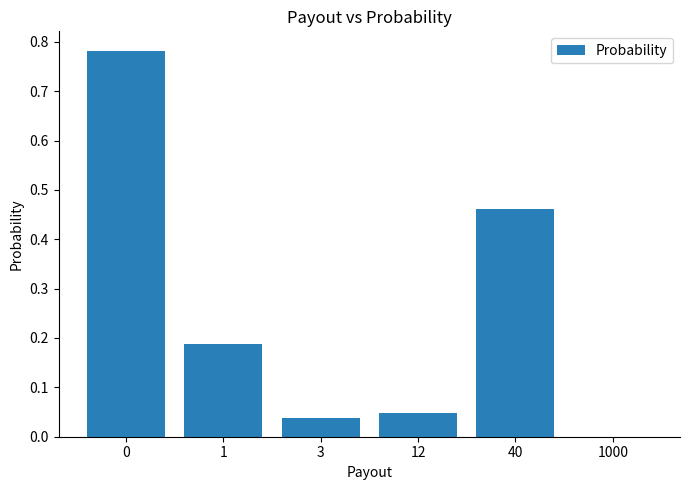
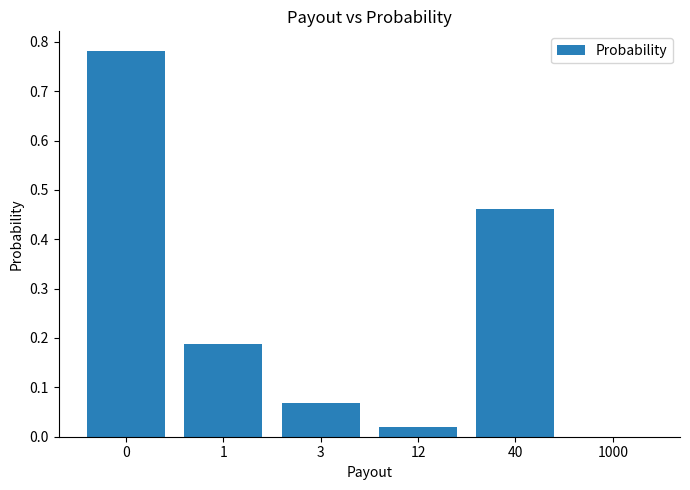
  {
    "0": 0.78,
    "1": 0.19,
-   "3": 0.04,
-   "12": 0.05,
+   "3": 0.07,
+   "12": 0.02,
    "40": 0.46
  }
